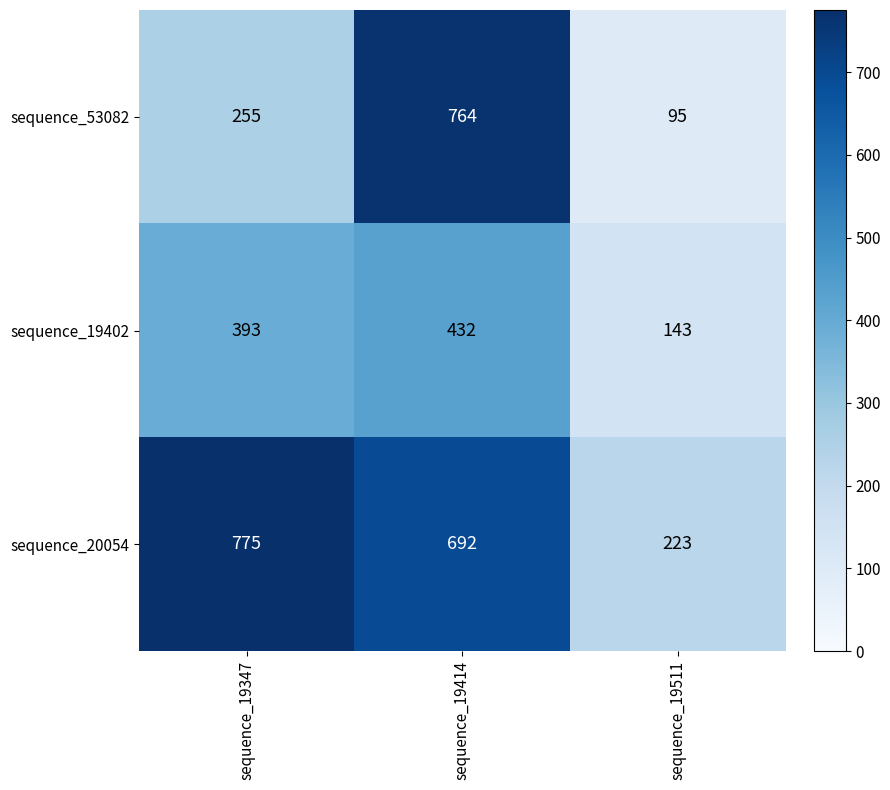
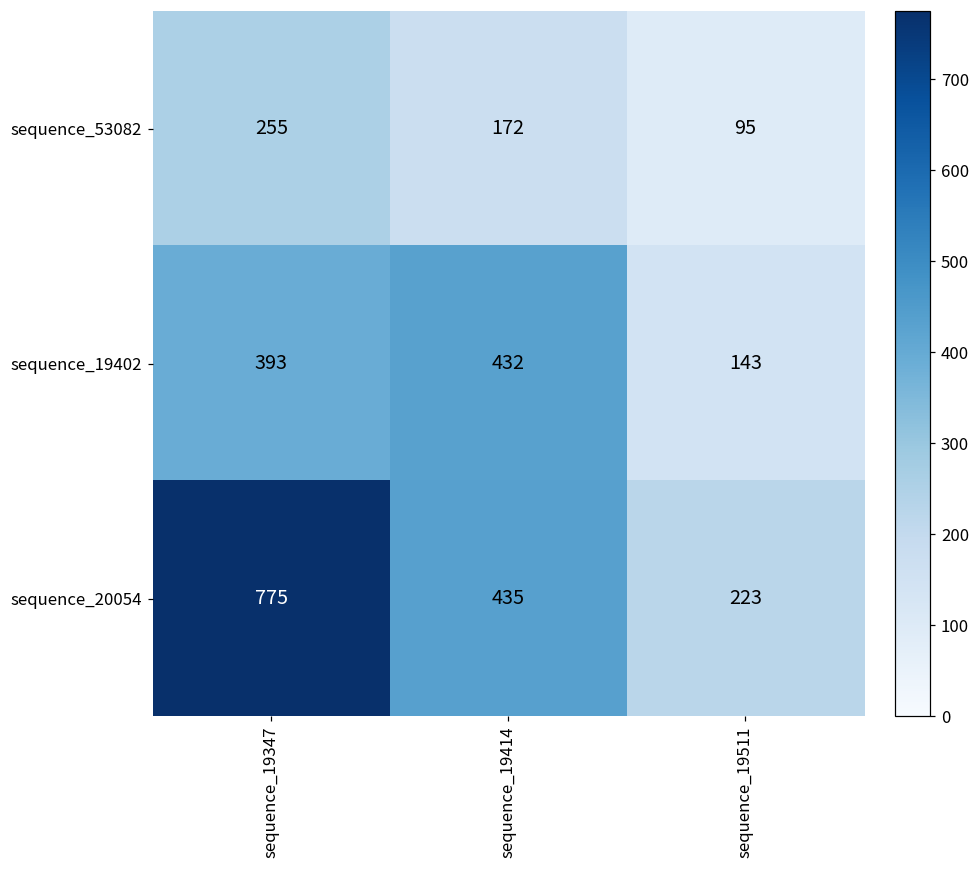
  {
    "sequence_53082": {
      "sequence_19347": 255,
-     "sequence_19414": 764,
+     "sequence_19414": 172,
      "sequence_19511": 95
    },
    "sequence_19402": {
      "sequence_19347": 393,
      "sequence_19414": 432,
      "sequence_19511": 143
    },
    "sequence_20054": {
      "sequence_19347": 775,
-     "sequence_19414": 692,
+     "sequence_19414": 435,
      "sequence_19511": 223
    }
  }
